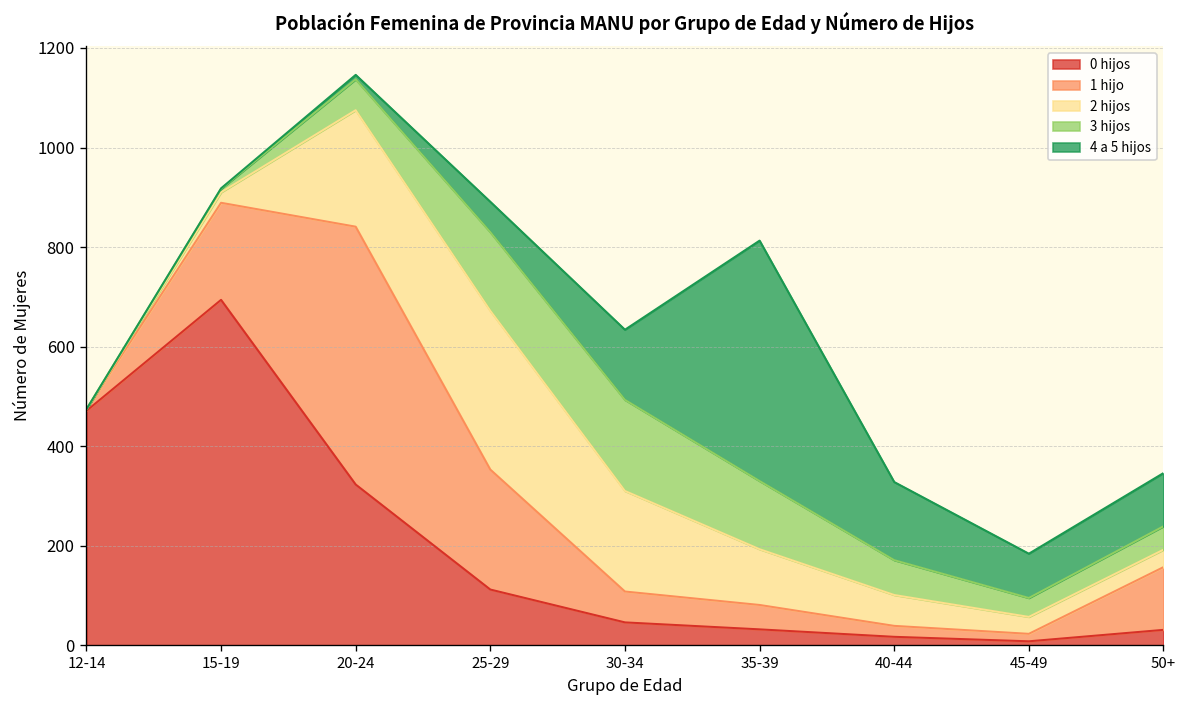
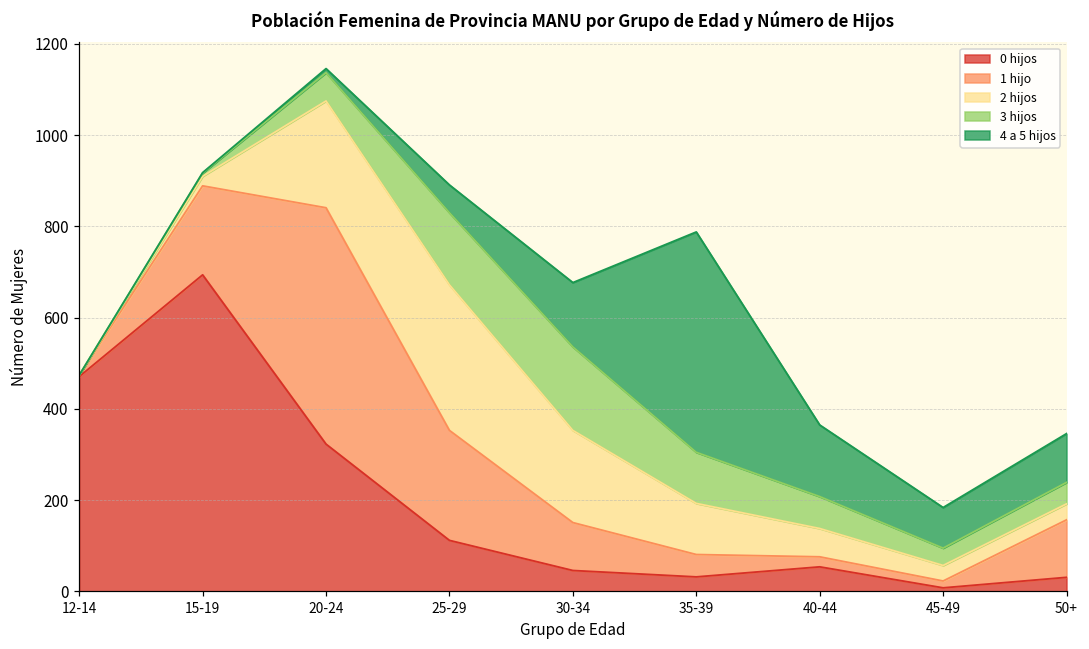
  {
    "0 hijos": {
      "15-19": 690,
      "20-24": 320,
      "25-29": 110,
      "30-34": 50,
      "35-39": 30,
-     "40-44": 20,
+     "40-44": 50,
      "45-49": 10,
      "50+": 30
    },
    "1 hijo": {
      "15-19": 200,
      "20-24": 520,
      "25-29": 240,
-     "30-34": 60,
+     "30-34": 110,
      "35-39": 50,
      "40-44": 20,
      "45-49": 20,
      "50+": 130
    },
    "2 hijos": {
      "15-19": 20,
      "20-24": 230,
      "25-29": 320,
      "30-34": 200,
      "35-39": 110,
      "40-44": 60,
      "45-49": 30,
      "50+": 40
    },
    "3 hijos": {
      "20-24": 60,
      "25-29": 160,
      "30-34": 180,
-     "35-39": 140,
+     "35-39": 110,
      "40-44": 70,
      "45-49": 40,
      "50+": 50
    },
    "4 a 5 hijos": {
      "20-24": 10,
      "25-29": 60,
      "30-34": 140,
      "35-39": 480,
      "40-44": 160,
      "45-49": 90,
      "50+": 110
    }
  }
